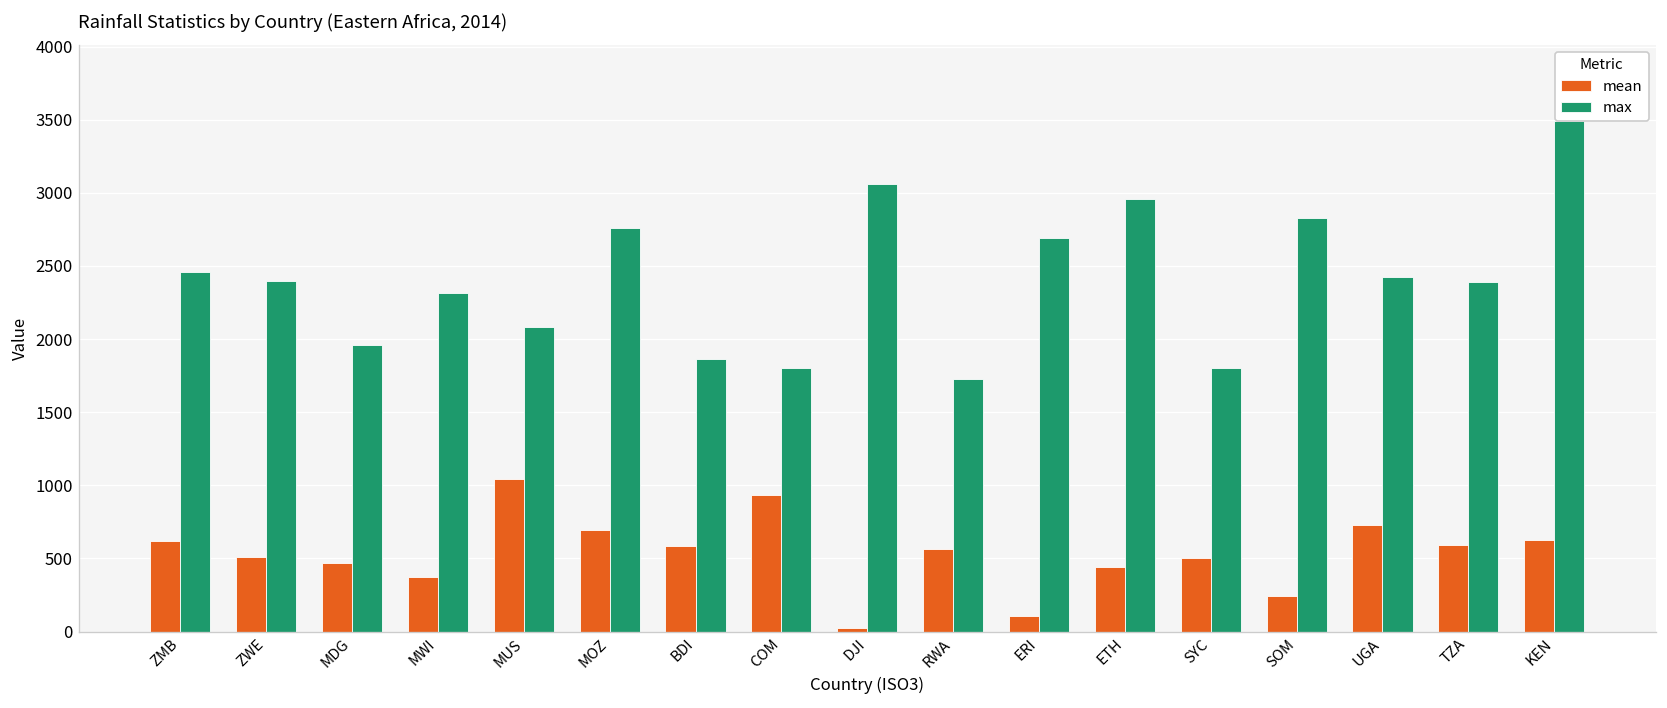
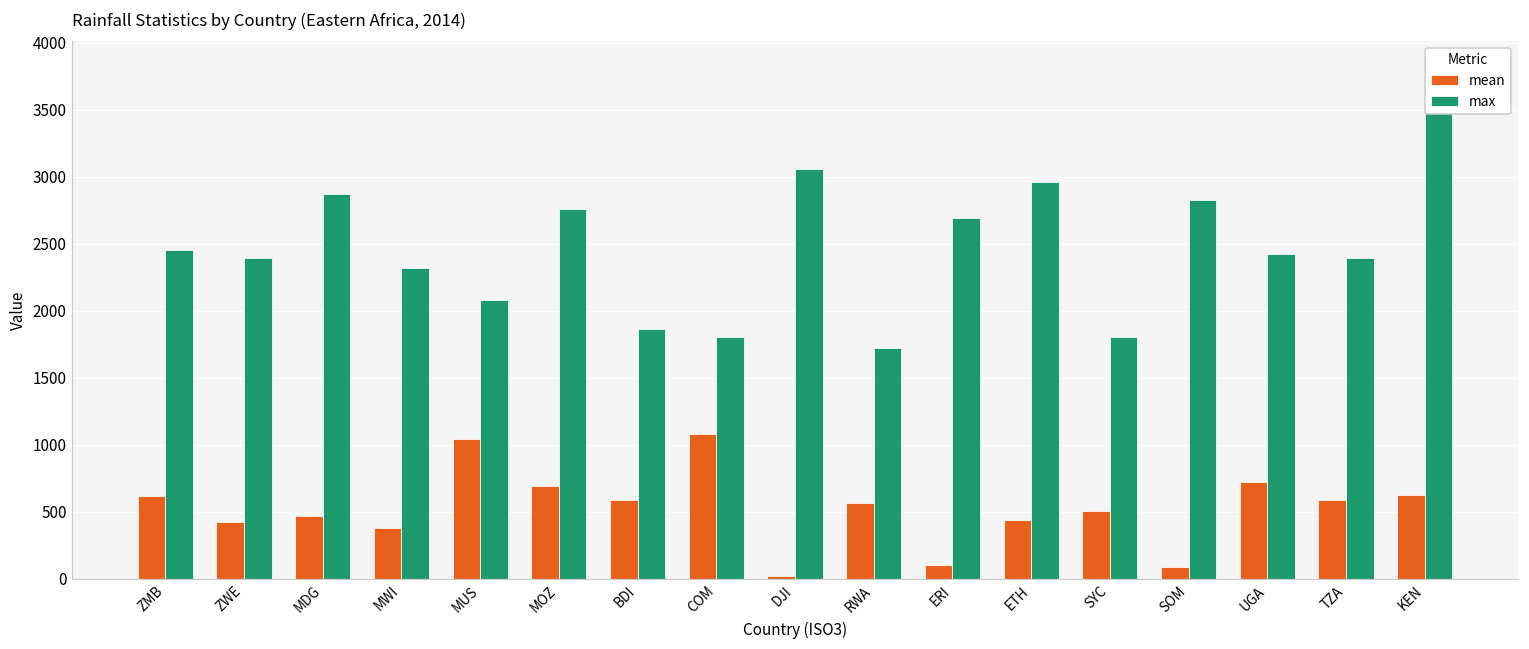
  {
    "mean": {
      "ZMB": 620,
-     "ZWE": 510,
+     "ZWE": 430,
      "MDG": 470,
      "MWI": 380,
      "MUS": 1040,
      "MOZ": 690,
      "BDI": 590,
-     "COM": 930,
+     "COM": 1080,
      "DJI": 20,
      "RWA": 570,
      "ERI": 110,
      "ETH": 440,
      "SYC": 500,
-     "SOM": 250,
+     "SOM": 90,
      "UGA": 730,
      "TZA": 590,
      "KEN": 630
    },
    "max": {
      "ZMB": 2460,
      "ZWE": 2390,
-     "MDG": 1960,
+     "MDG": 2870,
      "MWI": 2320,
      "MUS": 2080,
      "MOZ": 2760,
      "BDI": 1860,
      "COM": 1800,
      "DJI": 3060,
      "RWA": 1730,
      "ERI": 2690,
      "ETH": 2960,
      "SYC": 1800,
      "SOM": 2820,
      "UGA": 2430,
      "TZA": 2390
    }
  }
